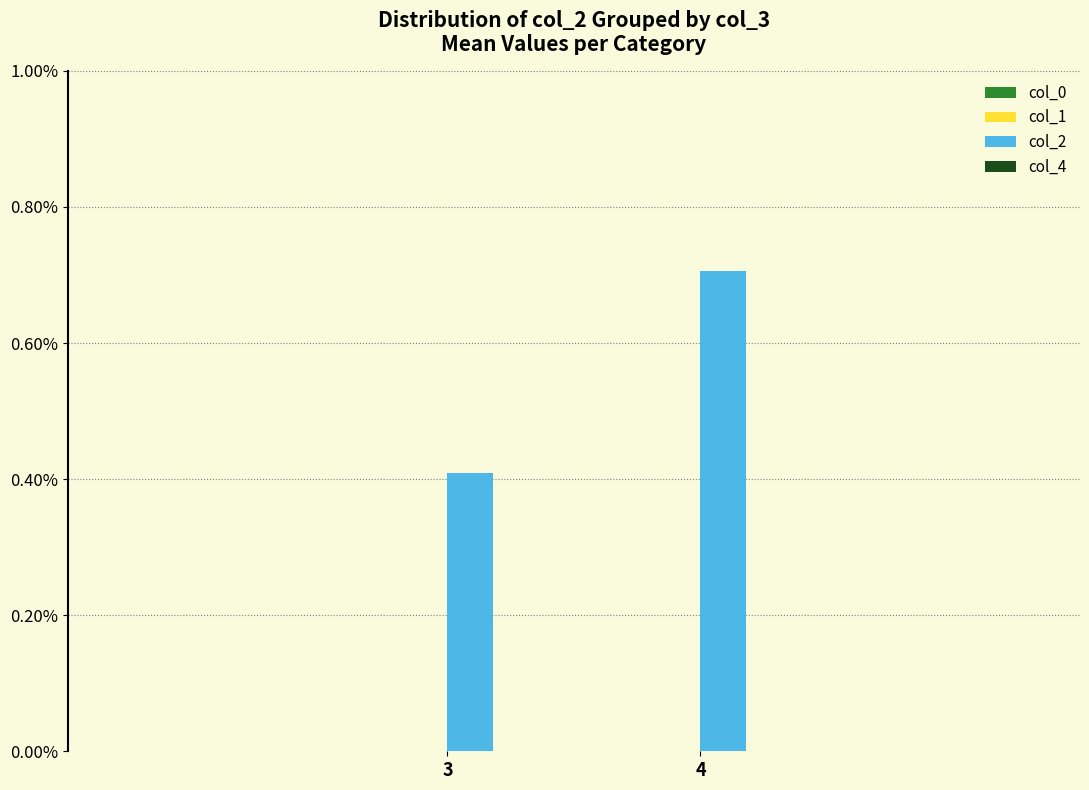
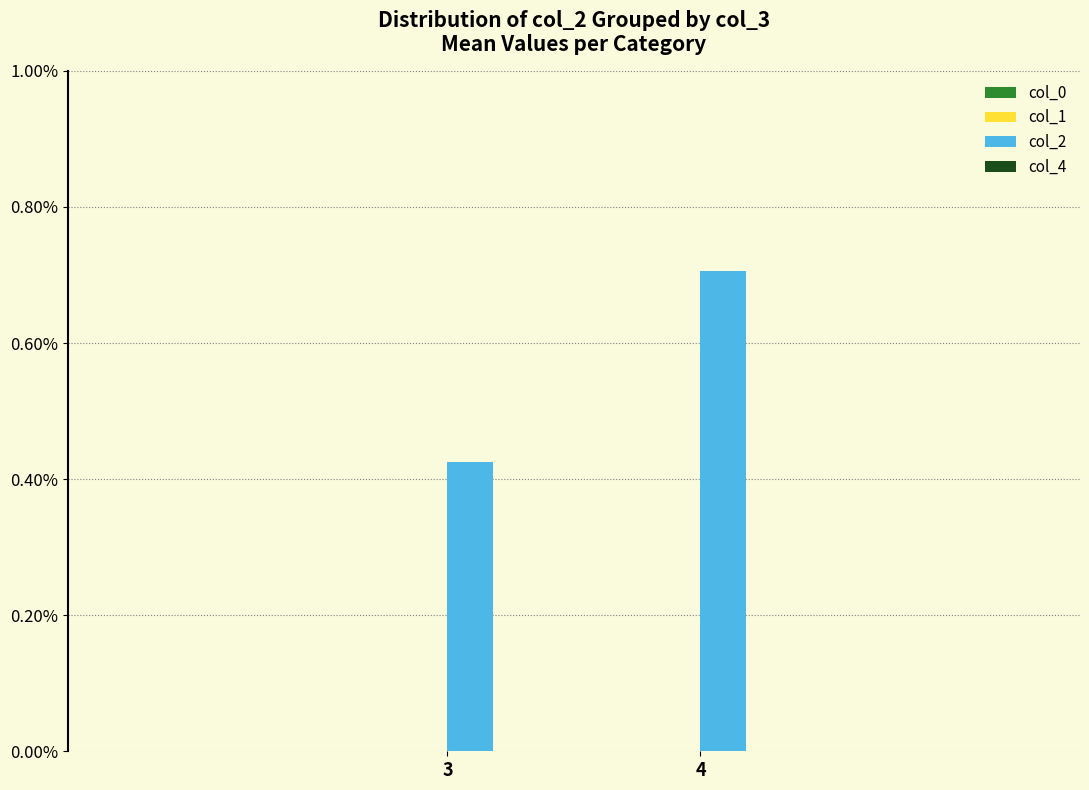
  {
    "col_0": {
      "3": "0.00%",
      "4": "0.00%"
    },
    "col_1": {
      "3": "0.00%",
      "4": "0.00%"
    },
    "col_2": {
-     "3": "0.41%",
+     "3": "0.42%",
      "4": "0.71%"
    },
    "col_4": {
      "3": "0.00%",
      "4": "0.00%"
    }
  }
